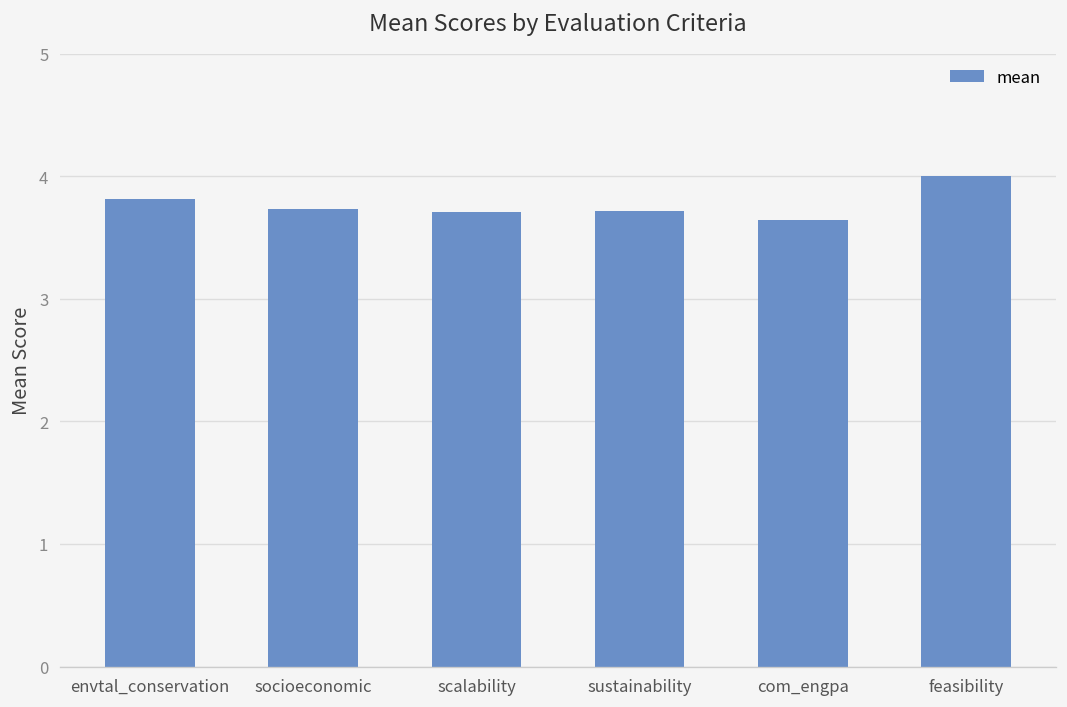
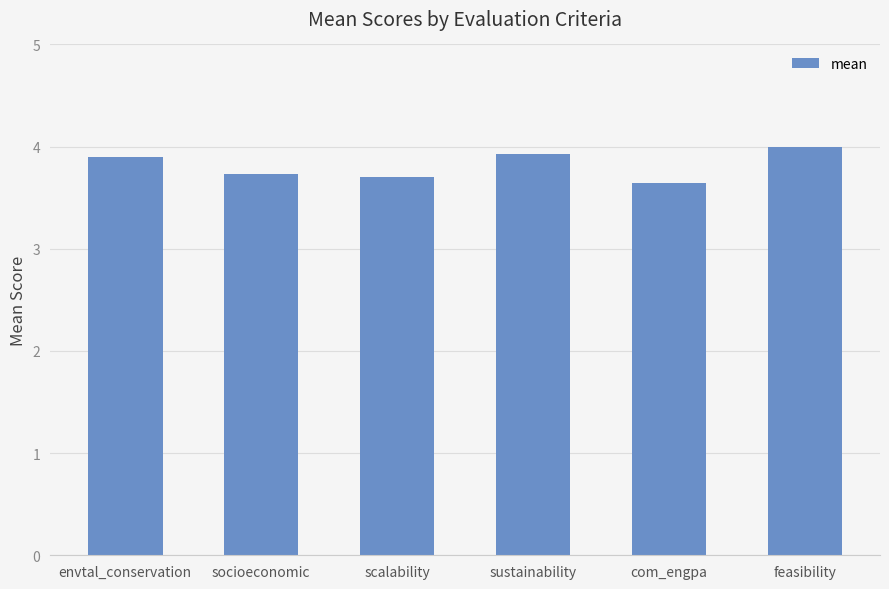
  {
-   "envtal_conservation": 3.81,
+   "envtal_conservation": 3.90,
    "socioeconomic": 3.73,
    "scalability": 3.70,
-   "sustainability": 3.72,
+   "sustainability": 3.93,
    "com_engpa": 3.64,
    "feasibility": 4.00
  }
